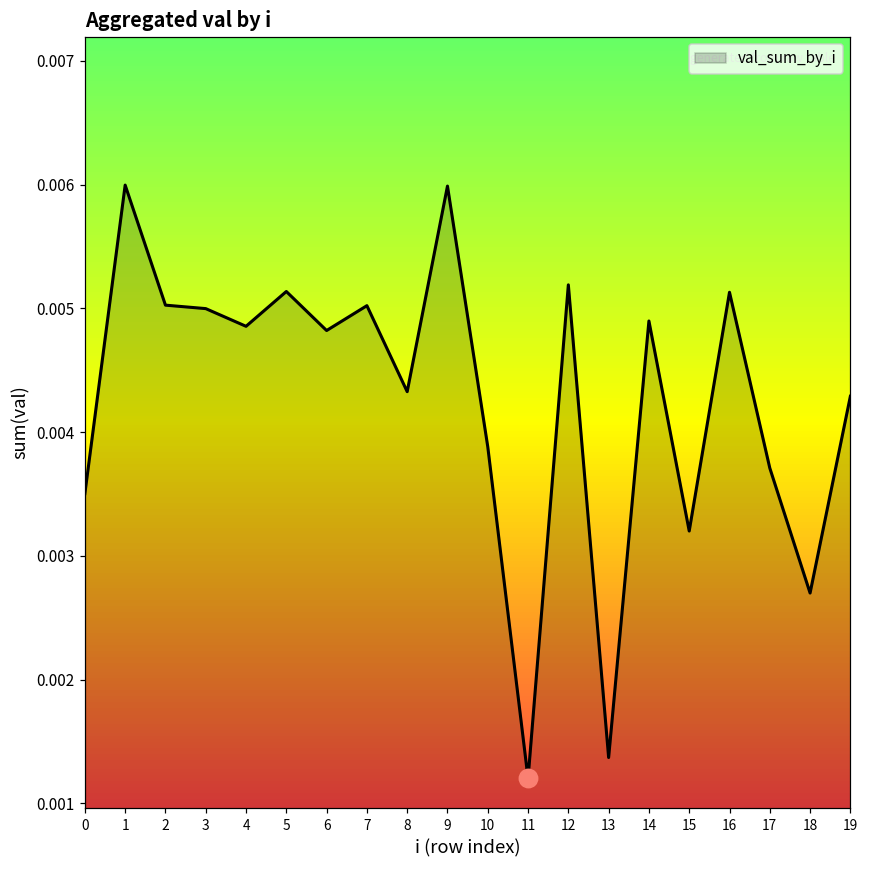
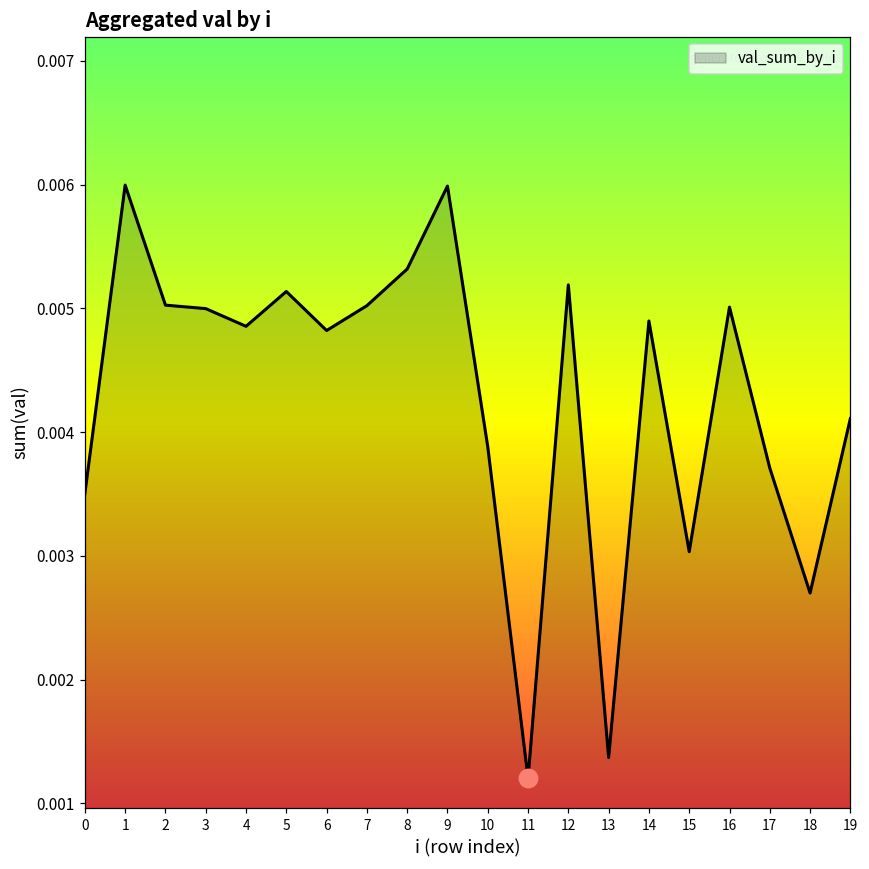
  {
    "val_sum_by_i": {
      "0": 0.00350,
      "1": 0.00600,
      "2": 0.00503,
      "3": 0.00500,
      "4": 0.00486,
      "5": 0.00514,
      "6": 0.00482,
      "7": 0.00502,
-     "8": 0.00433,
+     "8": 0.00532,
      "9": 0.00599,
      "10": 0.00388,
      "12": 0.00519,
      "13": 0.00137,
      "14": 0.00490,
-     "15": 0.00320,
-     "16": 0.00513,
+     "15": 0.00303,
+     "16": 0.00501,
      "17": 0.00371,
      "18": 0.00270,
-     "19": 0.00429
+     "19": 0.00411
    }
  }
